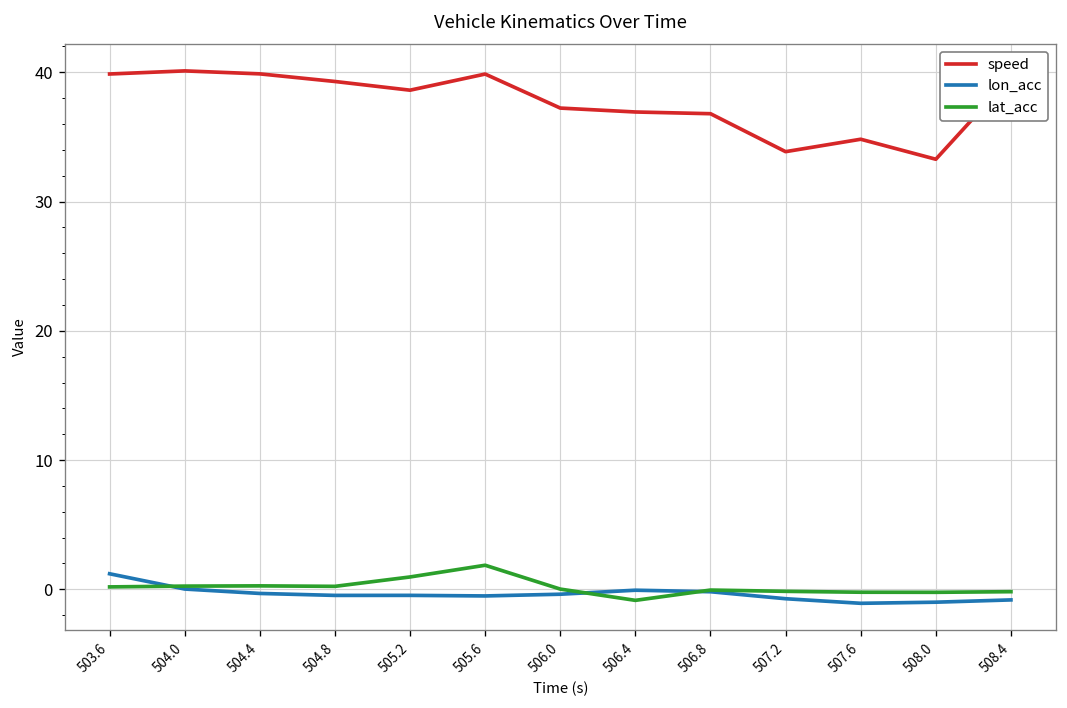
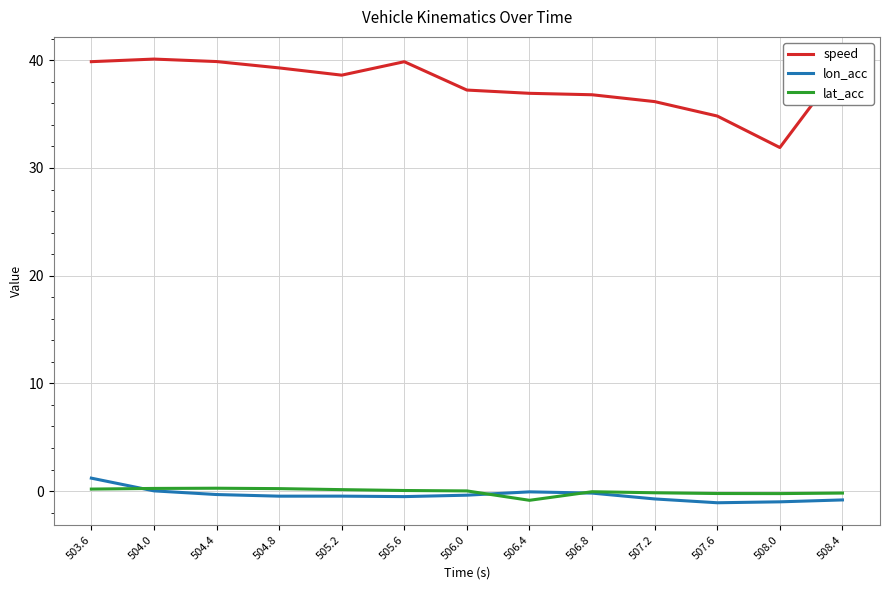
  {
    "speed": {
      "503.6": 39.9,
      "504.0": 40.1,
      "504.4": 39.9,
      "504.8": 39.3,
      "505.2": 38.6,
      "505.6": 39.9,
      "506.0": 37.2,
      "506.4": 36.9,
      "506.8": 36.8,
-     "507.2": 33.9,
+     "507.2": 36.2,
      "507.6": 34.8,
-     "508.0": 33.3
+     "508.0": 31.9
    },
    "lon_acc": {
      "503.6": 1.2,
      "504.4": -0.3,
      "504.8": -0.5,
      "505.2": -0.5,
      "505.6": -0.5,
      "506.0": -0.4,
      "506.4": -0.1,
      "507.2": -0.7,
      "507.6": -1.1,
      "508.0": -1.0,
      "508.4": -0.8
    },
    "lat_acc": {
      "503.6": 0.2,
      "504.4": 0.3,
      "504.8": 0.2,
-     "505.2": 1.0,
-     "505.6": 1.9,
+     "505.2": 0.1,
+     "505.6": 0.1,
      "506.0": 0.0,
      "506.4": -0.9,
      "507.2": -0.2,
      "507.6": -0.2,
      "508.0": -0.2,
      "508.4": -0.2
    }
  }
